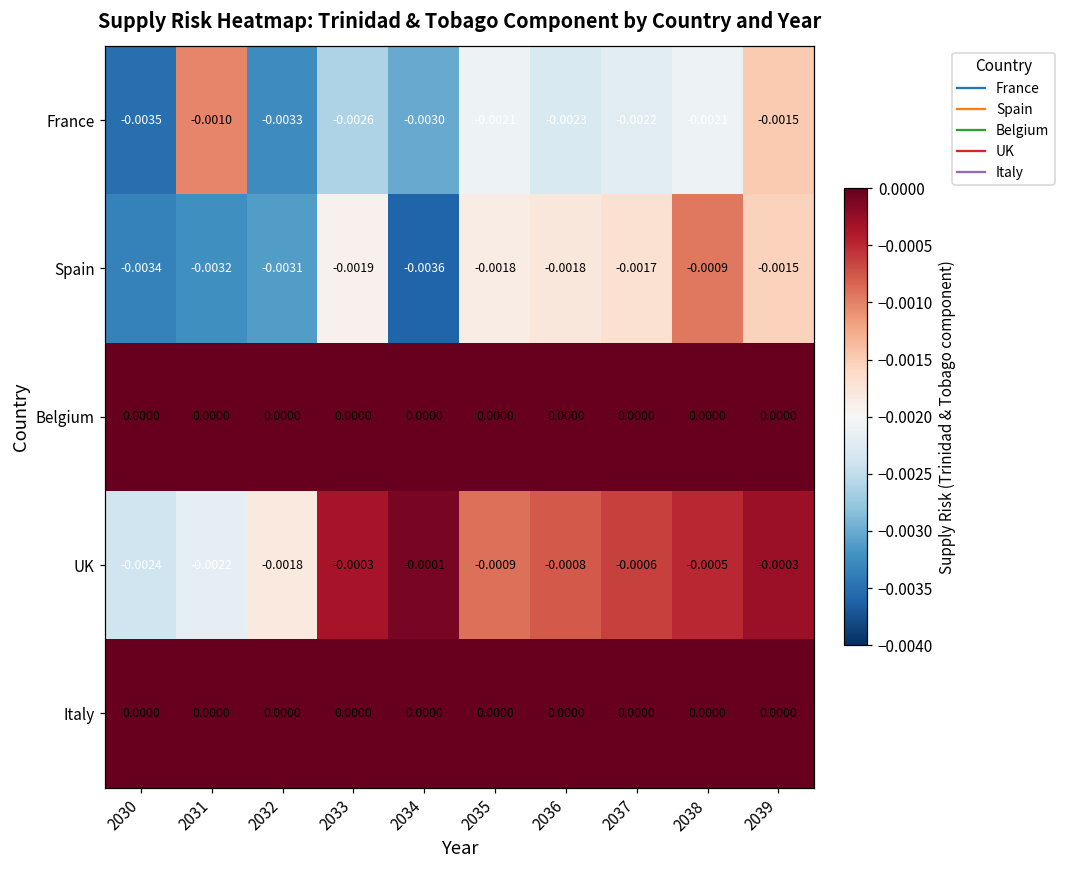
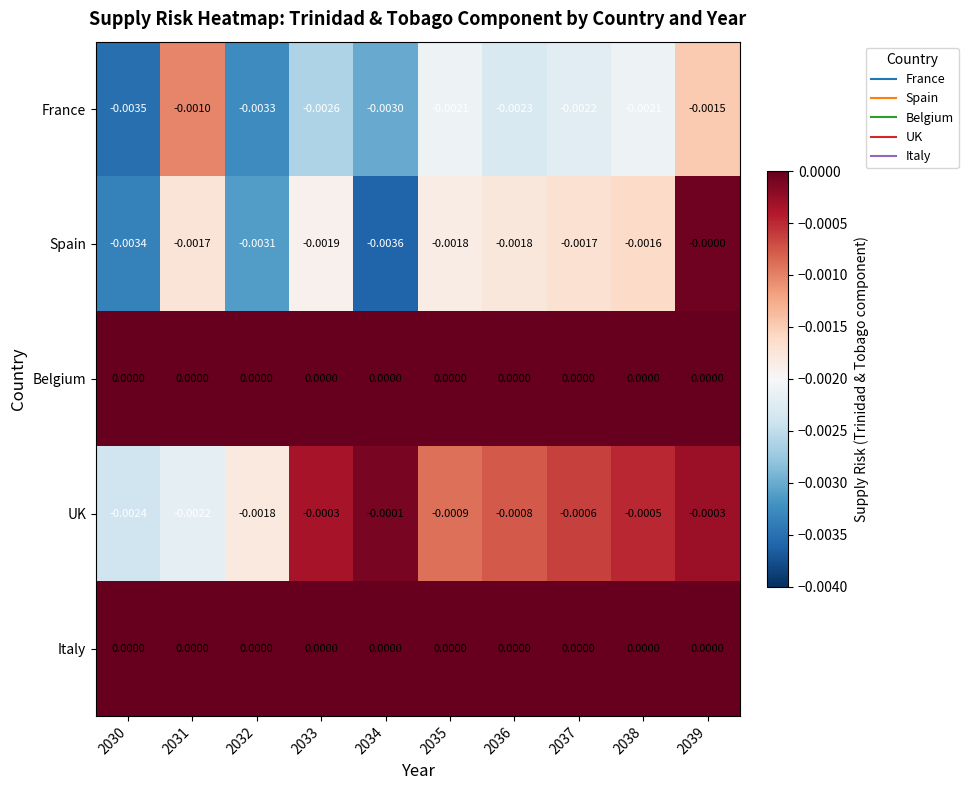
  {
    "France": {
      "2030": -0.0035,
      "2031": -0.0010,
      "2032": -0.0033,
      "2033": -0.0026,
      "2034": -0.0030,
      "2039": -0.0015
    },
    "Spain": {
      "2030": -0.0034,
-     "2031": -0.0032,
+     "2031": -0.0017,
      "2032": -0.0031,
      "2033": -0.0019,
      "2034": -0.0036,
      "2035": -0.0018,
      "2036": -0.0018,
      "2037": -0.0017,
-     "2038": -0.0009,
-     "2039": -0.0015
+     "2038": -0.0016,
+     "2039": -0.0000
    },
    "Belgium": {
      "2030": 0.0000,
      "2031": 0.0000,
      "2032": 0.0000,
      "2033": 0.0000,
      "2034": 0.0000,
      "2035": 0.0000,
      "2036": 0.0000,
      "2037": 0.0000,
      "2038": 0.0000,
      "2039": 0.0000
    },
    "UK": {
      "2032": -0.0018,
      "2033": -0.0003,
      "2034": -0.0001,
      "2035": -0.0009,
      "2036": -0.0008,
      "2037": -0.0006,
      "2038": -0.0005,
      "2039": -0.0003
    },
    "Italy": {
      "2030": 0.0000,
      "2031": 0.0000,
      "2032": 0.0000,
      "2033": 0.0000,
      "2034": 0.0000,
      "2035": 0.0000,
      "2036": 0.0000,
      "2037": 0.0000,
      "2038": 0.0000,
      "2039": 0.0000
    }
  }
